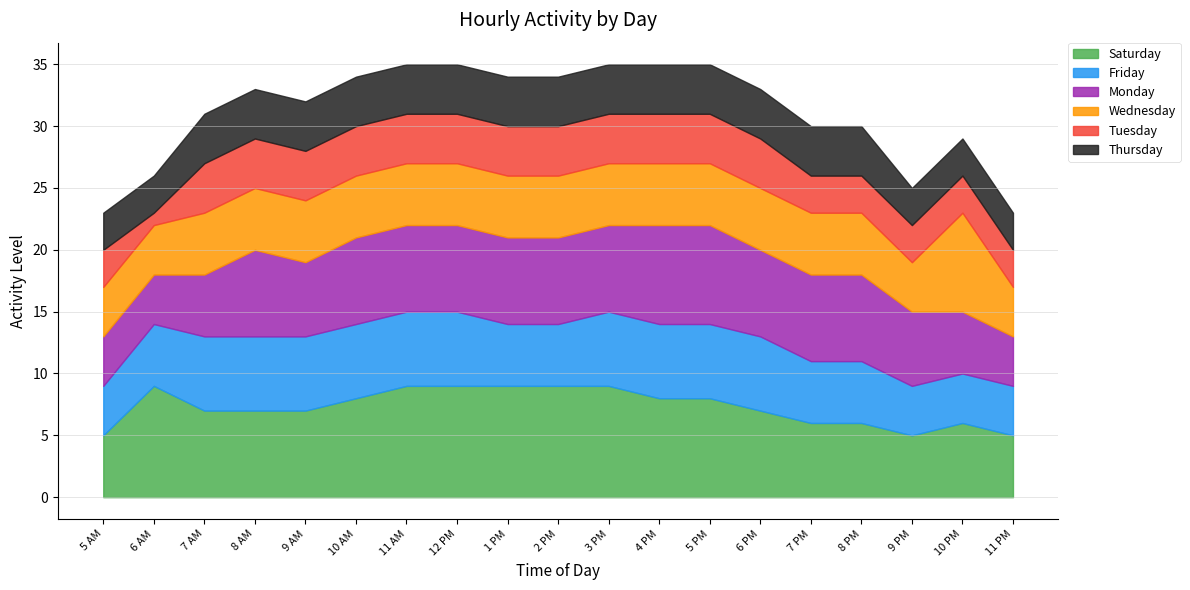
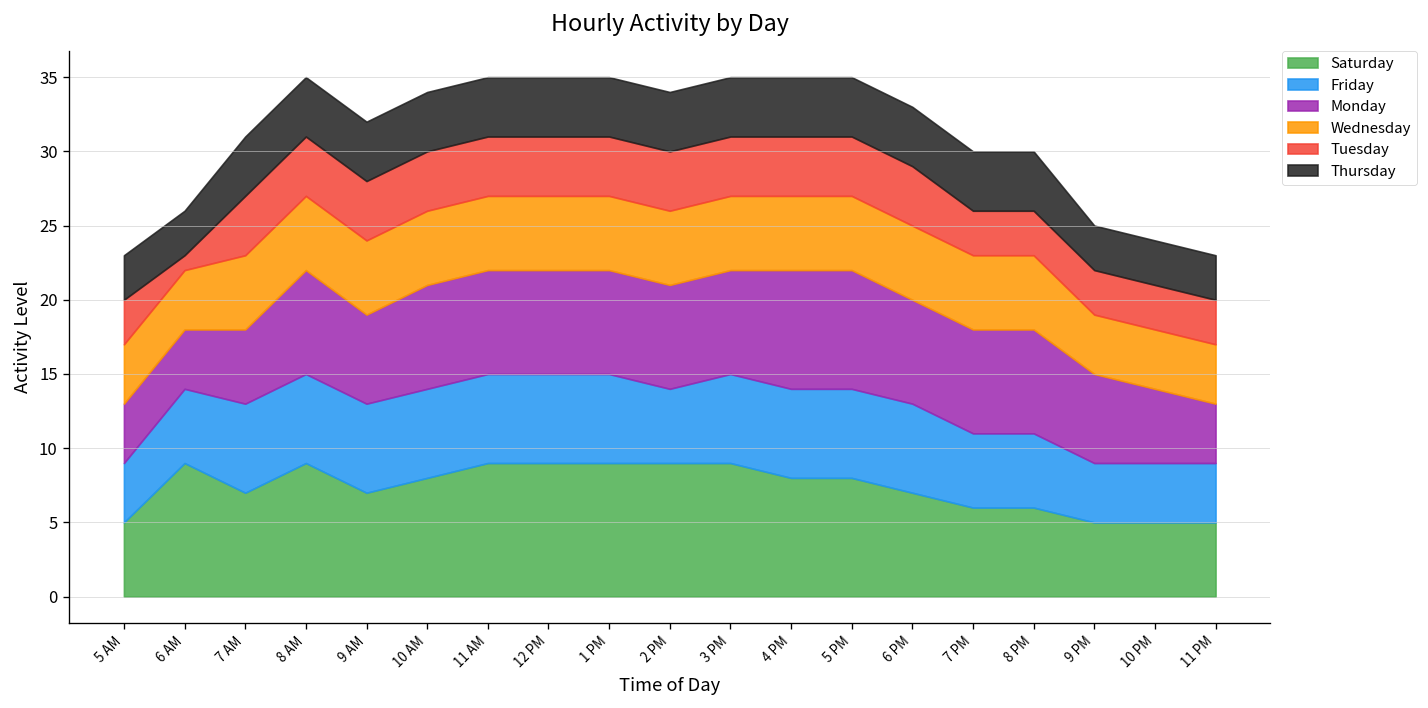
  {
    "Saturday": {
      "5 AM": 5,
      "6 AM": 9,
      "7 AM": 7,
-     "8 AM": 7,
+     "8 AM": 9,
      "9 AM": 7,
      "10 AM": 8,
      "11 AM": 9,
      "12 PM": 9,
      "1 PM": 9,
      "2 PM": 9,
      "3 PM": 9,
      "4 PM": 8,
      "5 PM": 8,
      "6 PM": 7,
      "7 PM": 6,
      "8 PM": 6,
      "9 PM": 5,
-     "10 PM": 6,
+     "10 PM": 5,
      "11 PM": 5
    },
    "Friday": {
      "5 AM": 4,
      "6 AM": 5,
      "7 AM": 6,
      "8 AM": 6,
      "9 AM": 6,
      "10 AM": 6,
      "11 AM": 6,
      "12 PM": 6,
-     "1 PM": 5,
+     "1 PM": 6,
      "2 PM": 5,
      "3 PM": 6,
      "4 PM": 6,
      "5 PM": 6,
      "6 PM": 6,
      "7 PM": 5,
      "8 PM": 5,
      "9 PM": 4,
      "10 PM": 4,
      "11 PM": 4
    },
    "Monday": {
      "5 AM": 4,
      "6 AM": 4,
      "7 AM": 5,
      "8 AM": 7,
      "9 AM": 6,
      "10 AM": 7,
      "11 AM": 7,
      "12 PM": 7,
      "1 PM": 7,
      "2 PM": 7,
      "3 PM": 7,
      "4 PM": 8,
      "5 PM": 8,
      "6 PM": 7,
      "7 PM": 7,
      "8 PM": 7,
      "9 PM": 6,
      "10 PM": 5,
      "11 PM": 4
    },
    "Wednesday": {
      "5 AM": 4,
      "6 AM": 4,
      "7 AM": 5,
      "8 AM": 5,
      "9 AM": 5,
      "10 AM": 5,
      "11 AM": 5,
      "12 PM": 5,
      "1 PM": 5,
      "2 PM": 5,
      "3 PM": 5,
      "4 PM": 5,
      "5 PM": 5,
      "6 PM": 5,
      "7 PM": 5,
      "8 PM": 5,
      "9 PM": 4,
-     "10 PM": 8,
+     "10 PM": 4,
      "11 PM": 4
    },
    "Tuesday": {
      "5 AM": 3,
      "6 AM": 1,
      "7 AM": 4,
      "8 AM": 4,
      "9 AM": 4,
      "10 AM": 4,
      "11 AM": 4,
      "12 PM": 4,
      "1 PM": 4,
      "2 PM": 4,
      "3 PM": 4,
      "4 PM": 4,
      "5 PM": 4,
      "6 PM": 4,
      "7 PM": 3,
      "8 PM": 3,
      "9 PM": 3,
      "10 PM": 3,
      "11 PM": 3
    },
    "Thursday": {
      "5 AM": 3,
      "6 AM": 3,
      "7 AM": 4,
      "8 AM": 4,
      "9 AM": 4,
      "10 AM": 4,
      "11 AM": 4,
      "12 PM": 4,
      "1 PM": 4,
      "2 PM": 4,
      "3 PM": 4,
      "4 PM": 4,
      "5 PM": 4,
      "6 PM": 4,
      "7 PM": 4,
      "8 PM": 4,
      "9 PM": 3,
      "10 PM": 3,
      "11 PM": 3
    }
  }
